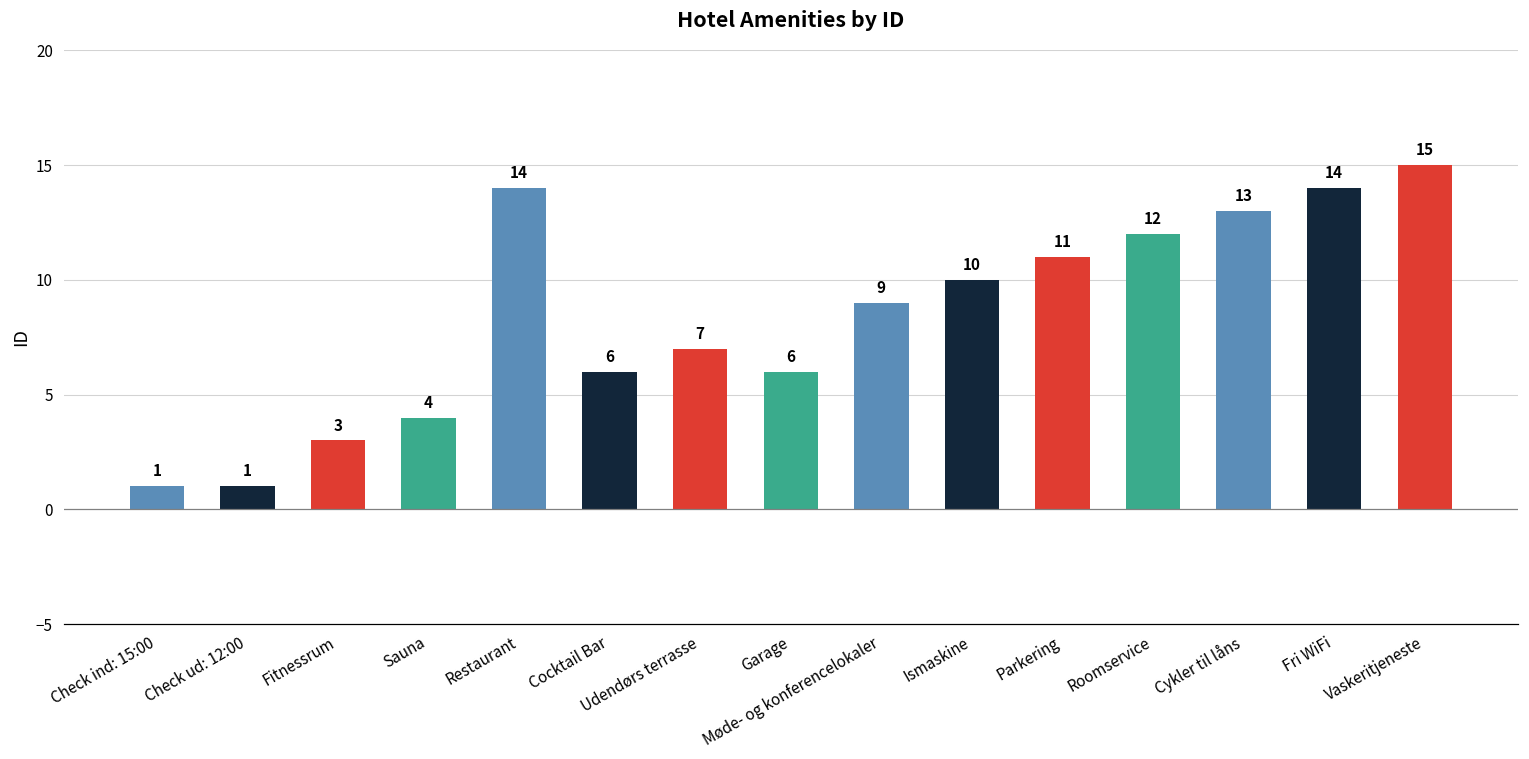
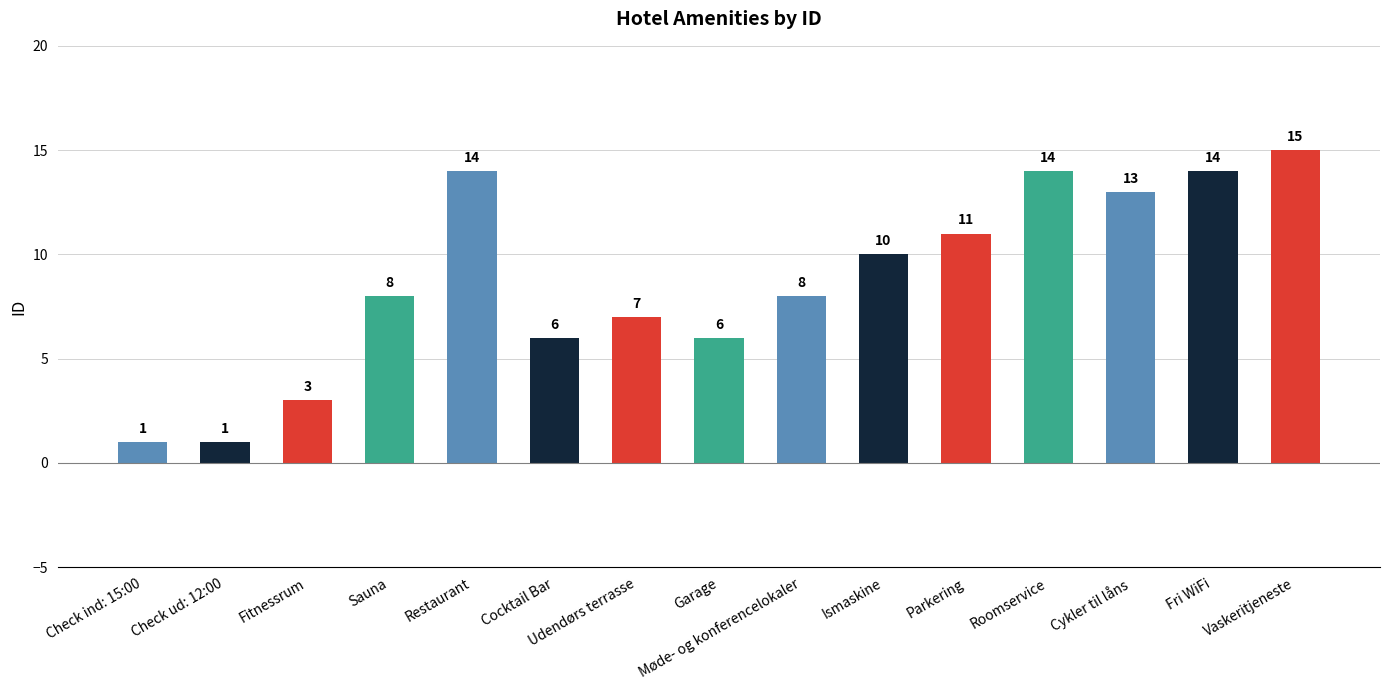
  {
    "Check ind: 15:00": 1,
    "Check ud: 12:00": 1,
    "Fitnessrum": 3,
-   "Sauna": 4,
+   "Sauna": 8,
    "Restaurant": 14,
    "Cocktail Bar": 6,
    "Udendørs terrasse": 7,
    "Garage": 6,
-   "Møde- og konferencelokaler": 9,
+   "Møde- og konferencelokaler": 8,
    "Ismaskine": 10,
    "Parkering": 11,
-   "Roomservice": 12,
+   "Roomservice": 14,
    "Cykler til låns": 13,
    "Fri WiFi": 14,
    "Vaskeritjeneste": 15
  }
